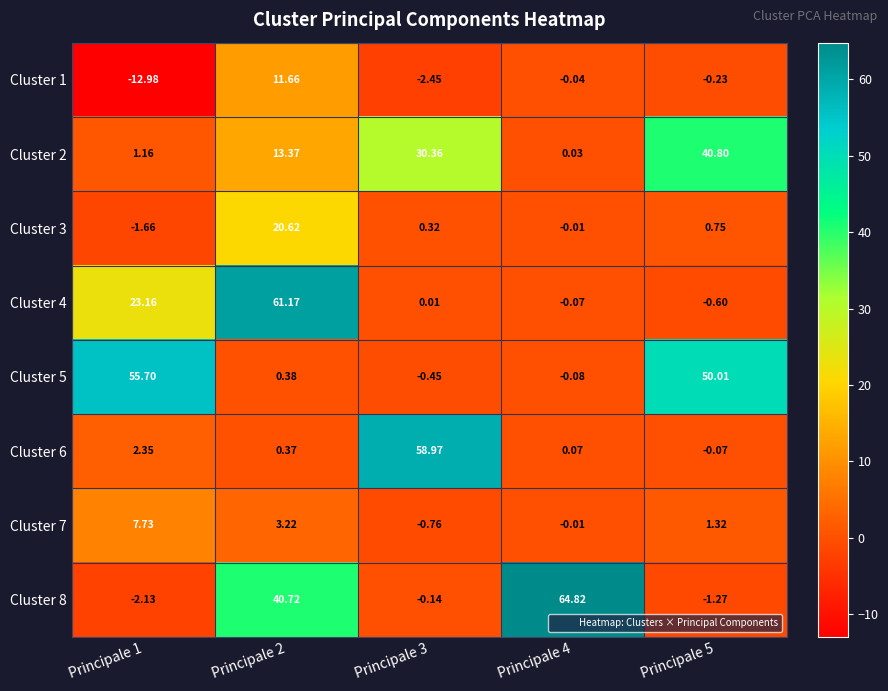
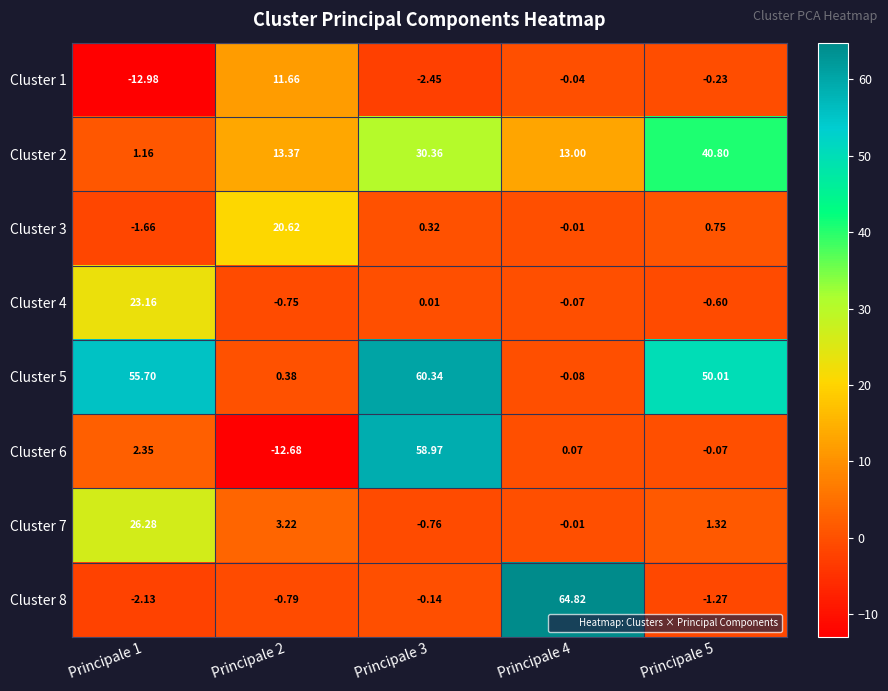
  {
    "Cluster 1": {
      "Principale 1": -12.98,
      "Principale 2": 11.66,
      "Principale 3": -2.45,
      "Principale 4": -0.04,
      "Principale 5": -0.23
    },
    "Cluster 2": {
      "Principale 1": 1.16,
      "Principale 2": 13.37,
      "Principale 3": 30.36,
-     "Principale 4": 0.03,
+     "Principale 4": 13.00,
      "Principale 5": 40.80
    },
    "Cluster 3": {
      "Principale 1": -1.66,
      "Principale 2": 20.62,
      "Principale 3": 0.32,
      "Principale 4": -0.01,
      "Principale 5": 0.75
    },
    "Cluster 4": {
      "Principale 1": 23.16,
-     "Principale 2": 61.17,
+     "Principale 2": -0.75,
      "Principale 3": 0.01,
      "Principale 4": -0.07,
      "Principale 5": -0.60
    },
    "Cluster 5": {
      "Principale 1": 55.70,
      "Principale 2": 0.38,
-     "Principale 3": -0.45,
+     "Principale 3": 60.34,
      "Principale 4": -0.08,
      "Principale 5": 50.01
    },
    "Cluster 6": {
      "Principale 1": 2.35,
-     "Principale 2": 0.37,
+     "Principale 2": -12.68,
      "Principale 3": 58.97,
      "Principale 4": 0.07,
      "Principale 5": -0.07
    },
    "Cluster 7": {
-     "Principale 1": 7.73,
+     "Principale 1": 26.28,
      "Principale 2": 3.22,
      "Principale 3": -0.76,
      "Principale 4": -0.01,
      "Principale 5": 1.32
    },
    "Cluster 8": {
      "Principale 1": -2.13,
-     "Principale 2": 40.72,
+     "Principale 2": -0.79,
      "Principale 3": -0.14,
      "Principale 4": 64.82,
      "Principale 5": -1.27
    }
  }
